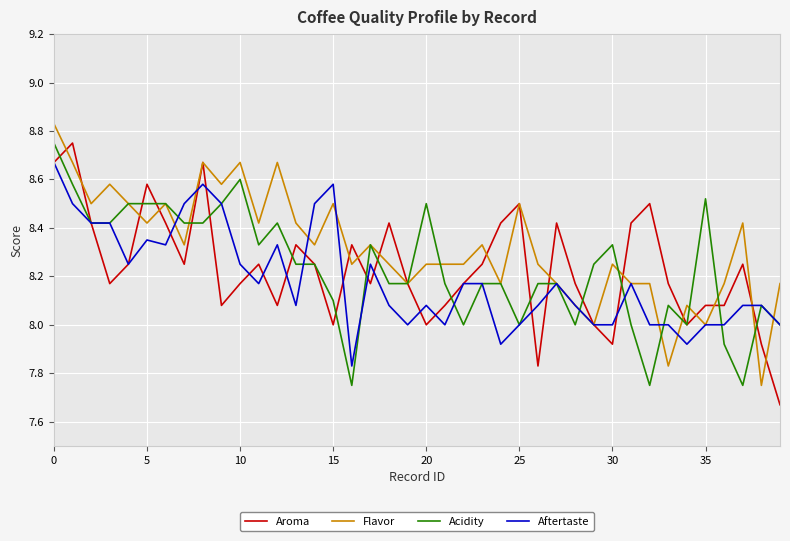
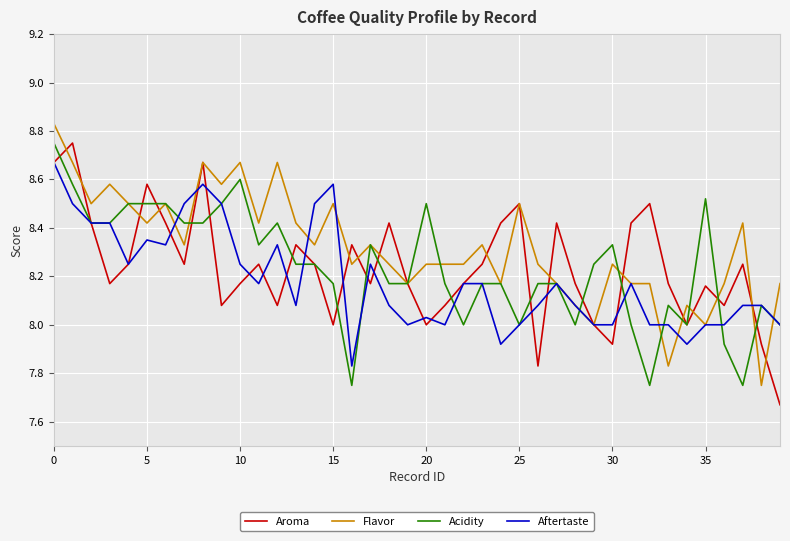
  {
    "Aroma": {
      "5": 8.58,
      "10": 8.17,
      "15": 8.00,
      "20": 8.00,
      "30": 7.92,
-     "35": 8.08
+     "35": 8.16
    },
    "Flavor": {
      "0": 8.83,
      "5": 8.42,
      "10": 8.67,
      "15": 8.50,
      "20": 8.25,
      "30": 8.25
    },
    "Acidity": {
      "0": 8.75,
      "5": 8.50,
      "10": 8.60,
-     "15": 8.10,
+     "15": 8.17,
      "20": 8.50,
      "30": 8.33,
      "35": 8.52
    },
    "Aftertaste": {
      "5": 8.35,
      "10": 8.25,
      "15": 8.58,
-     "20": 8.08,
+     "20": 8.03,
      "30": 8.00
    }
  }
